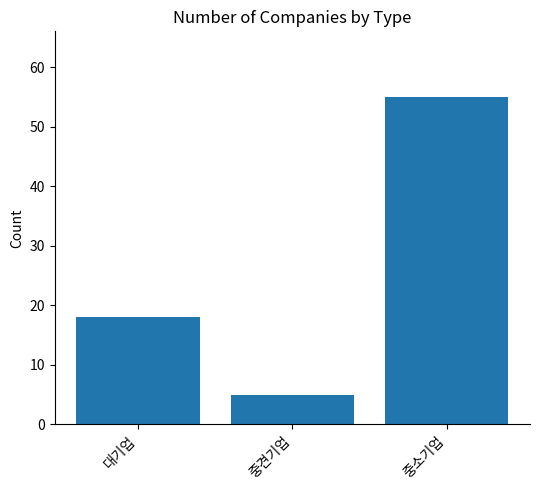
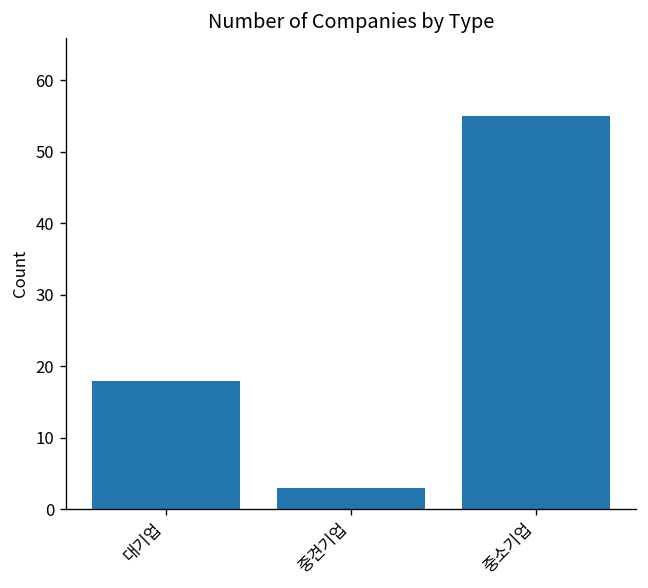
  {
    "대기업": 18,
-   "중견기업": 5,
+   "중견기업": 3,
    "중소기업": 55
  }
